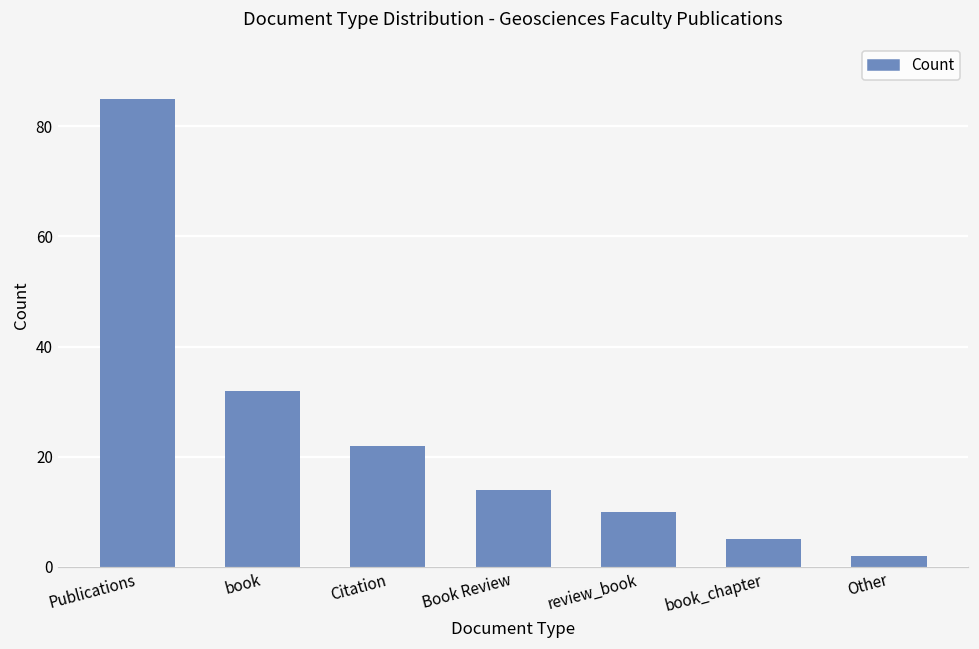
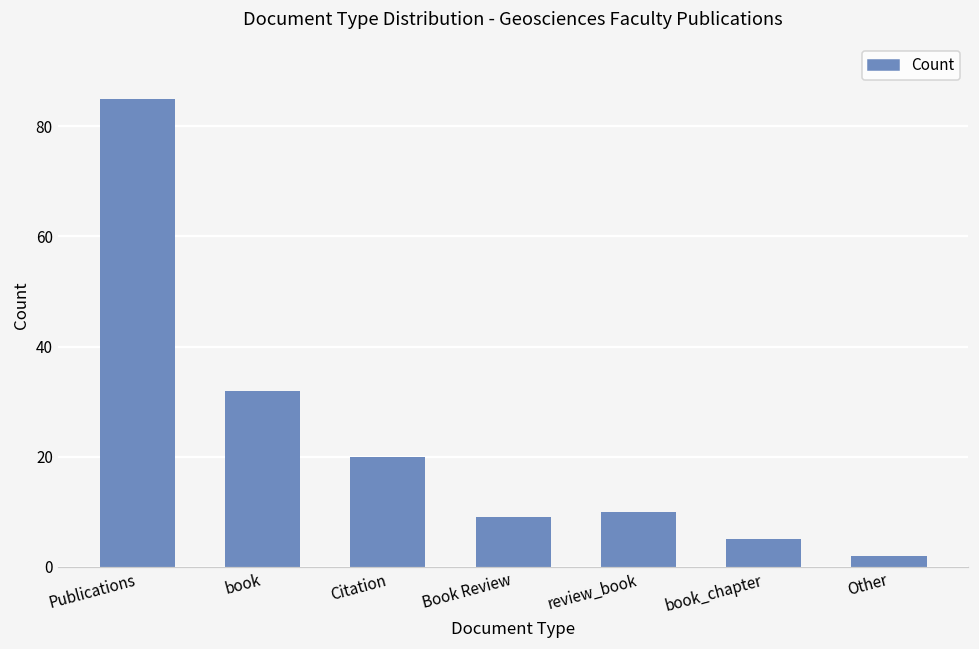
  {
    "Publications": 85,
    "book": 32,
-   "Citation": 22,
-   "Book Review": 14,
+   "Citation": 20,
+   "Book Review": 9,
    "review_book": 10,
    "book_chapter": 5,
    "Other": 2
  }
